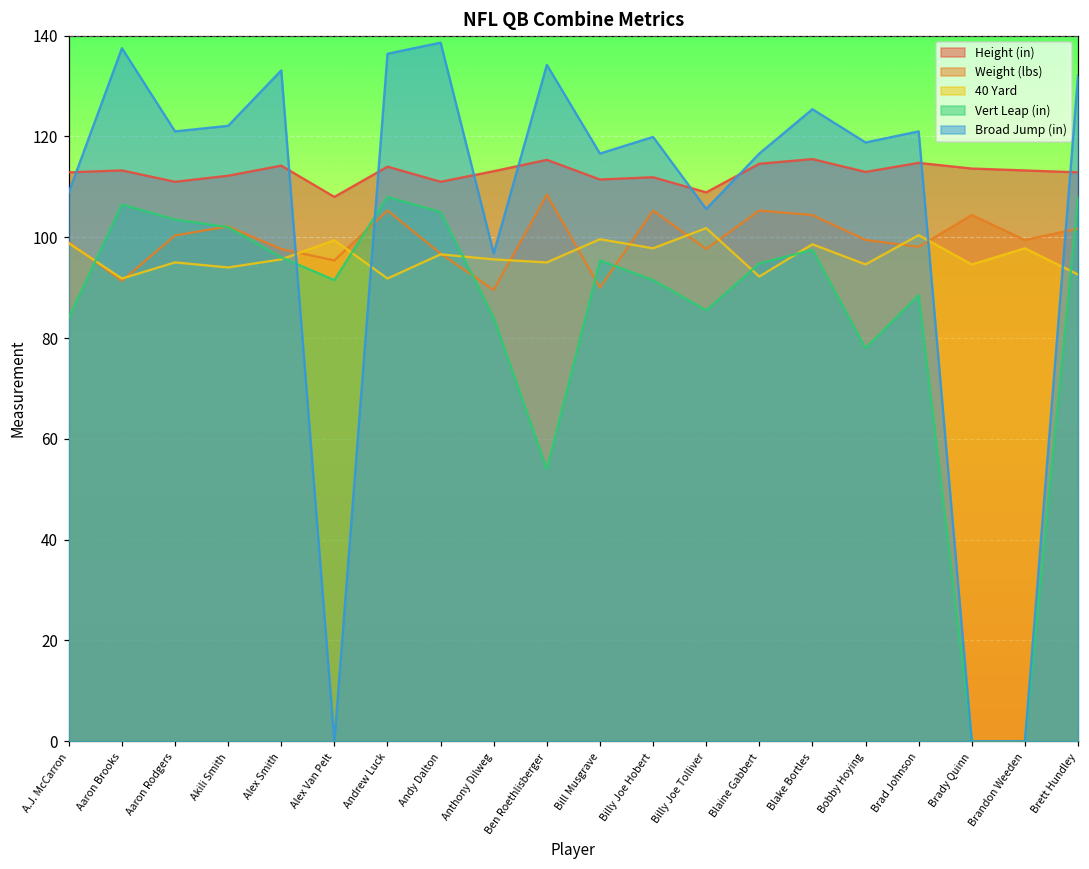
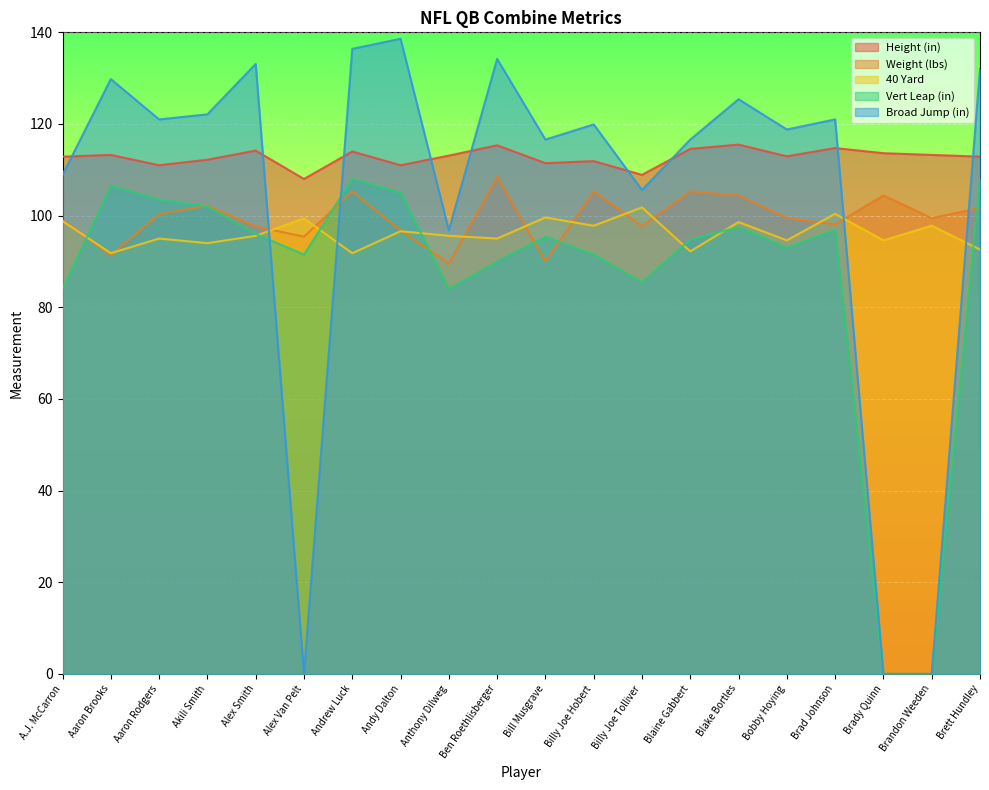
  {
    "Vert Leap (in)": {
      "A.J. McCarron": 84,
      "Aaron Brooks": 107,
      "Aaron Rodgers": 104,
      "Alex Van Pelt": 92,
      "Andrew Luck": 108,
      "Andy Dalton": 105,
      "Anthony Dilweg": 84,
-     "Ben Roethlisberger": 54,
+     "Ben Roethlisberger": 90,
      "Bill Musgrave": 95,
      "Billy Joe Hobert": 92,
      "Billy Joe Tolliver": 86,
      "Blaine Gabbert": 95,
      "Blake Bortles": 98,
-     "Bobby Hoying": 78,
-     "Brad Johnson": 89,
+     "Bobby Hoying": 93,
+     "Brad Johnson": 97,
      "Brett Hundley": 108
    },
    "Broad Jump (in)": {
      "A.J. McCarron": 109,
-     "Aaron Brooks": 138,
+     "Aaron Brooks": 130,
      "Aaron Rodgers": 121,
      "Akili Smith": 122,
      "Alex Smith": 133,
      "Alex Van Pelt": 0,
      "Andrew Luck": 136,
      "Andy Dalton": 139,
      "Anthony Dilweg": 97,
      "Ben Roethlisberger": 134,
      "Bill Musgrave": 117,
      "Billy Joe Hobert": 120,
      "Billy Joe Tolliver": 106,
      "Blaine Gabbert": 117,
      "Blake Bortles": 125,
      "Bobby Hoying": 119,
      "Brad Johnson": 121,
      "Brett Hundley": 132
    }
  }
